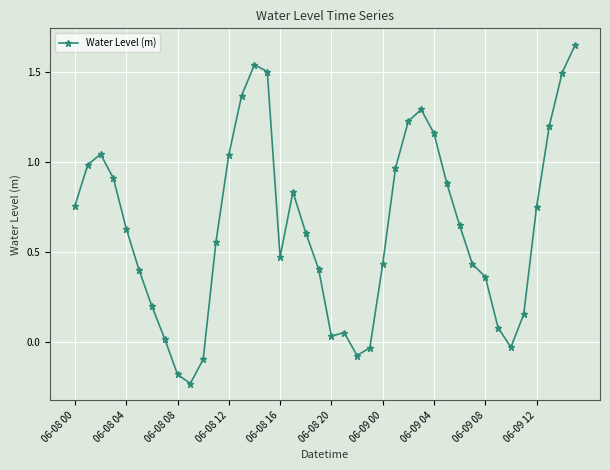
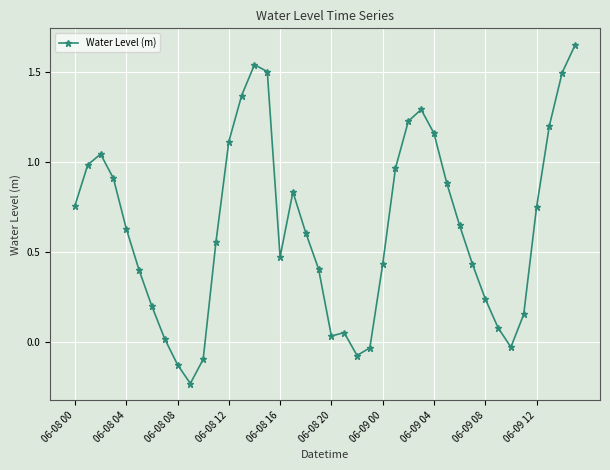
  {
    "06-08 00": 0.76,
    "06-08 04": 0.63,
-   "06-08 08": -0.18,
-   "06-08 12": 1.04,
+   "06-08 08": -0.13,
+   "06-08 12": 1.11,
    "06-08 16": 0.47,
    "06-08 20": 0.03,
    "06-09 00": 0.43,
    "06-09 04": 1.16,
-   "06-09 08": 0.36,
+   "06-09 08": 0.24,
    "06-09 12": 0.75
  }
